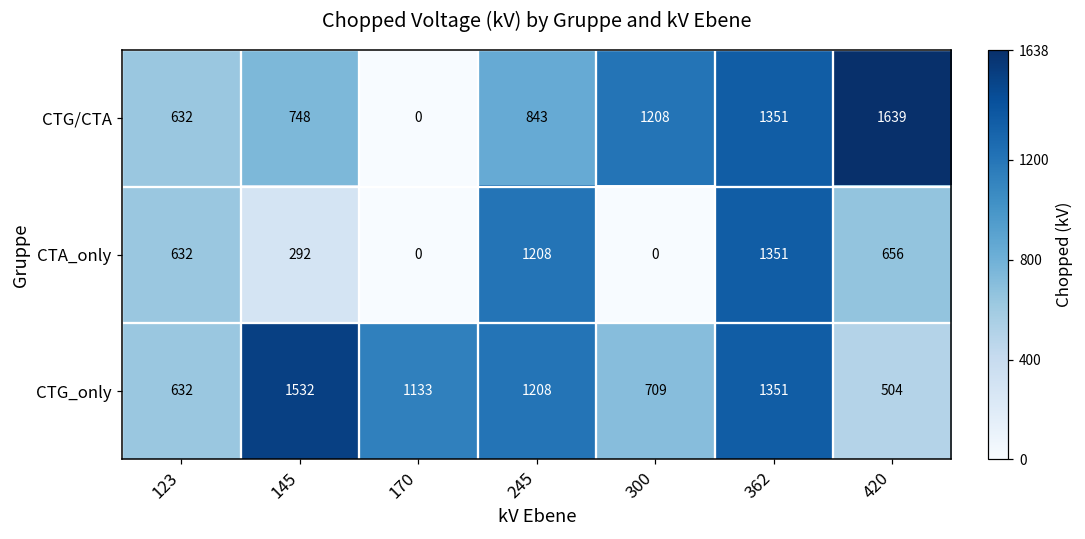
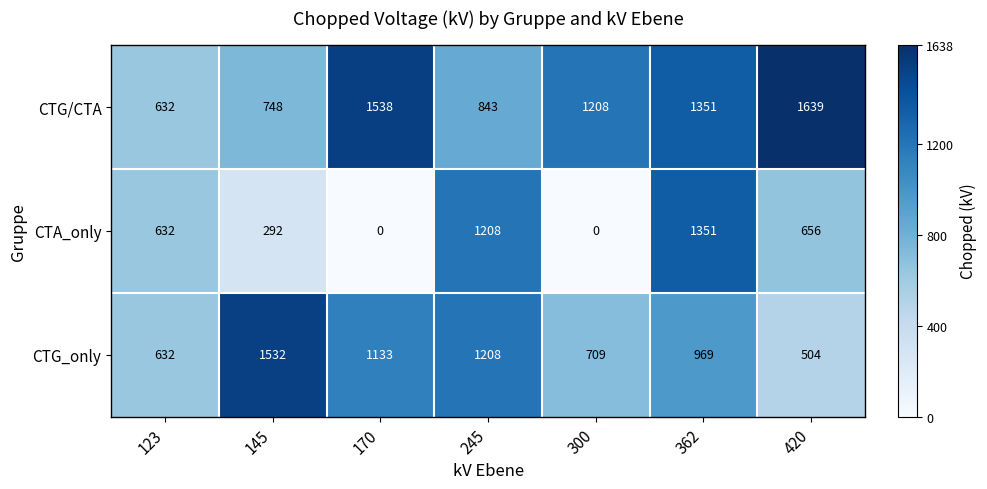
  {
    "CTG/CTA": {
      "123": 632,
      "145": 748,
-     "170": 0,
+     "170": 1538,
      "245": 843,
      "300": 1208,
      "362": 1351,
      "420": 1639
    },
    "CTA_only": {
      "123": 632,
      "145": 292,
      "170": 0,
      "245": 1208,
      "300": 0,
      "362": 1351,
      "420": 656
    },
    "CTG_only": {
      "123": 632,
      "145": 1532,
      "170": 1133,
      "245": 1208,
      "300": 709,
-     "362": 1351,
+     "362": 969,
      "420": 504
    }
  }
